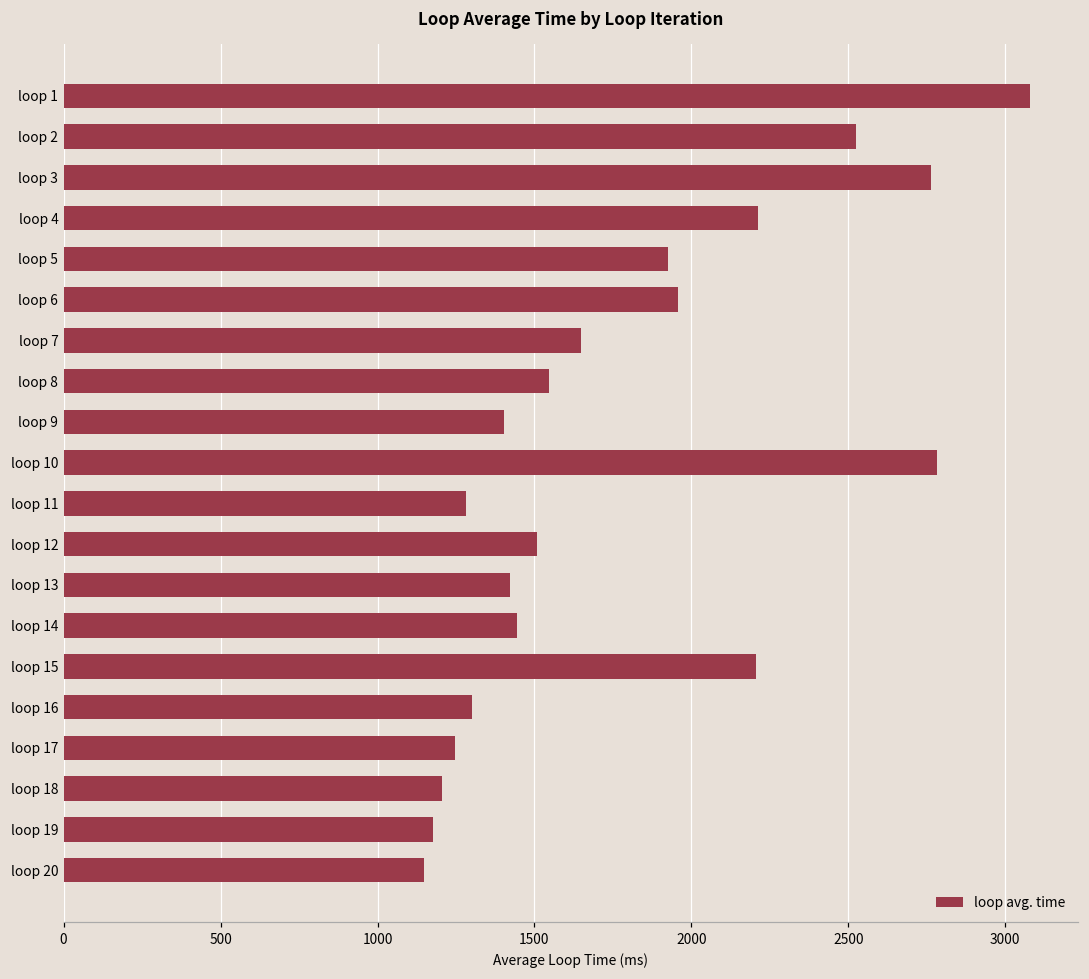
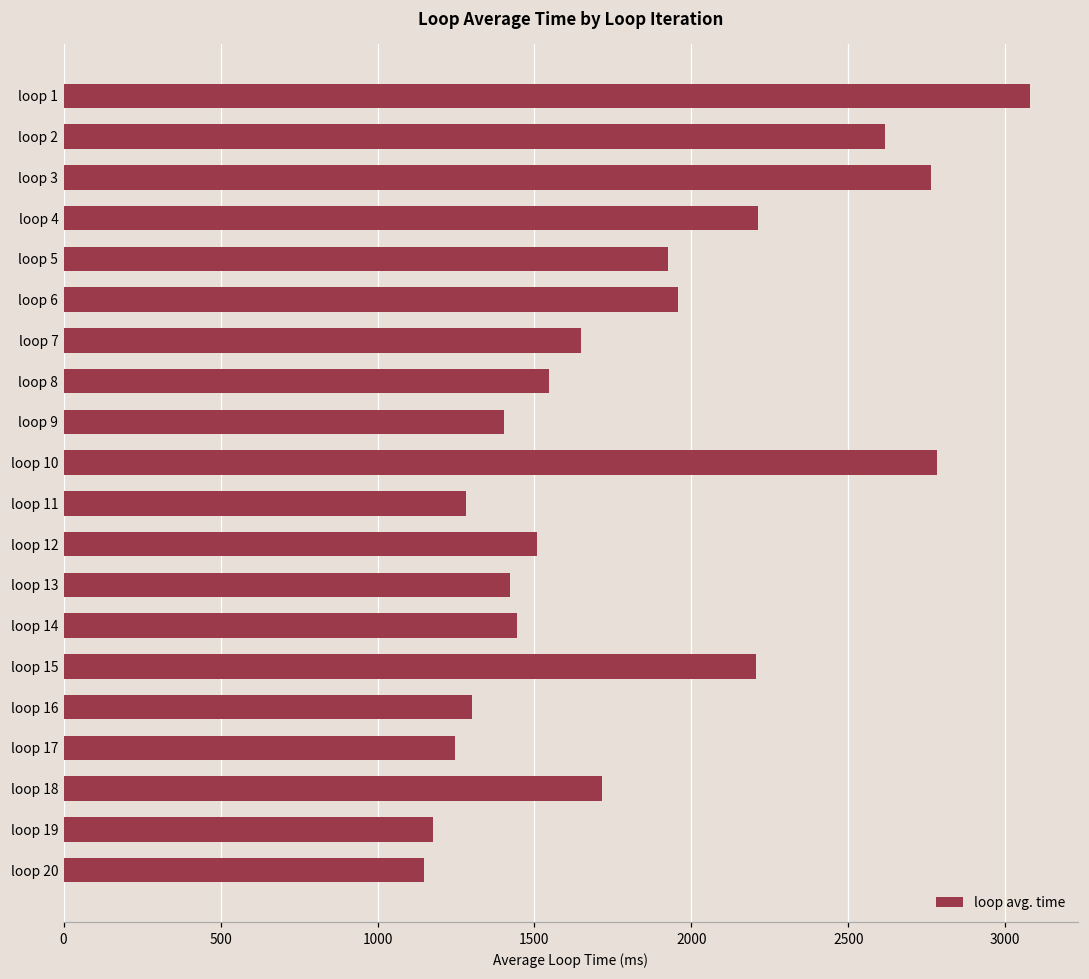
  {
    "loop 1": 3080,
-   "loop 2": 2530,
+   "loop 2": 2620,
    "loop 3": 2770,
    "loop 4": 2210,
    "loop 5": 1930,
    "loop 6": 1960,
    "loop 7": 1650,
    "loop 8": 1550,
    "loop 9": 1400,
    "loop 10": 2780,
    "loop 11": 1280,
    "loop 12": 1510,
    "loop 13": 1420,
    "loop 14": 1440,
    "loop 15": 2210,
    "loop 16": 1300,
    "loop 17": 1250,
-   "loop 18": 1210,
+   "loop 18": 1720,
    "loop 19": 1180,
    "loop 20": 1150
  }
